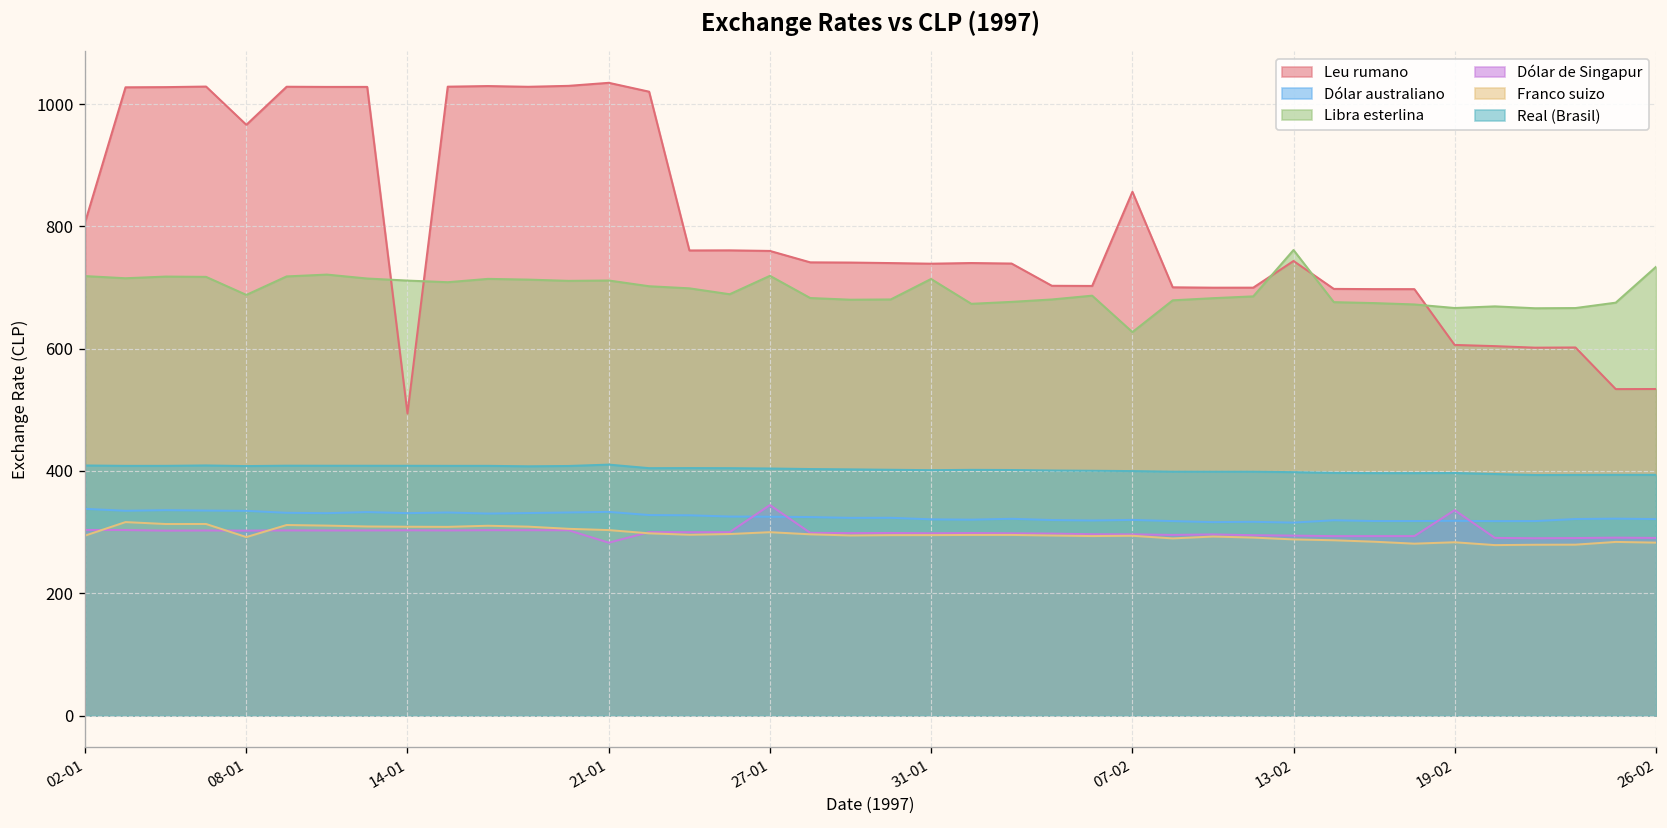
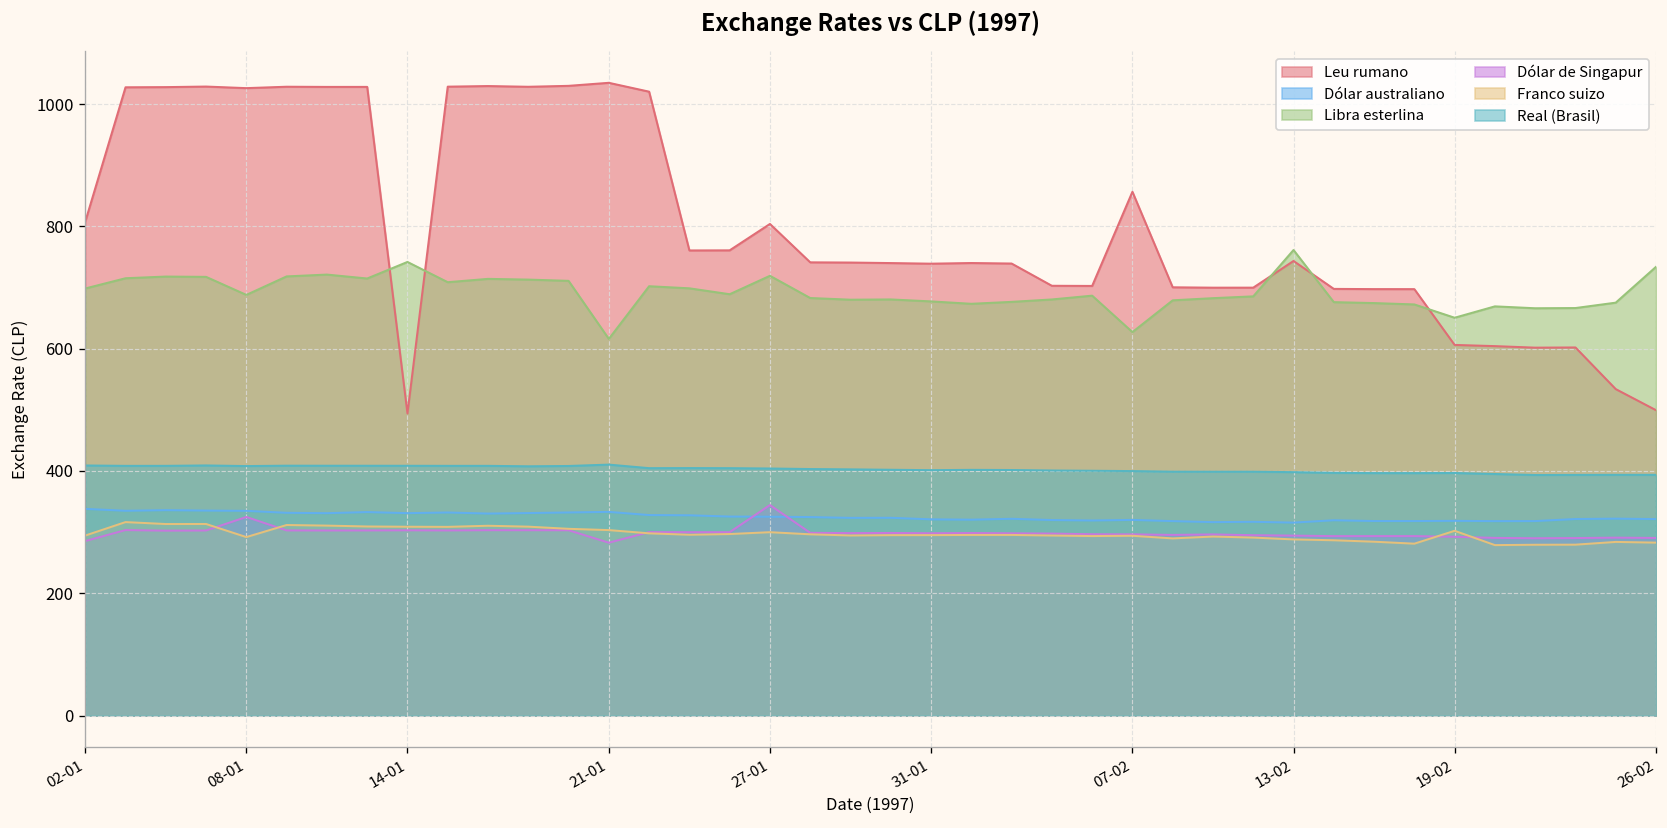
  {
    "Leu rumano": {
      "02-01": 810,
-     "08-01": 970,
+     "08-01": 1030,
      "14-01": 490,
      "21-01": 1030,
-     "27-01": 760,
+     "27-01": 800,
      "31-01": 740,
      "07-02": 860,
      "13-02": 740,
      "19-02": 610,
-     "26-02": 530
+     "26-02": 500
    },
    "Libra esterlina": {
-     "02-01": 720,
+     "02-01": 700,
      "08-01": 690,
-     "14-01": 710,
-     "21-01": 710,
+     "14-01": 740,
+     "21-01": 620,
      "27-01": 720,
-     "31-01": 710,
+     "31-01": 680,
      "07-02": 630,
      "13-02": 760,
-     "19-02": 670,
+     "19-02": 650,
      "26-02": 730
    },
    "Dólar de Singapur": {
-     "02-01": 300,
-     "08-01": 300,
+     "02-01": 290,
+     "08-01": 320,
      "14-01": 300,
      "21-01": 280,
      "27-01": 340,
      "13-02": 290,
-     "19-02": 340,
+     "19-02": 290,
      "26-02": 290
    },
    "Franco suizo": {
      "02-01": 290,
      "08-01": 290,
      "14-01": 310,
      "21-01": 300,
      "27-01": 300,
      "13-02": 290,
-     "19-02": 280,
+     "19-02": 300,
      "26-02": 280
    }
  }
